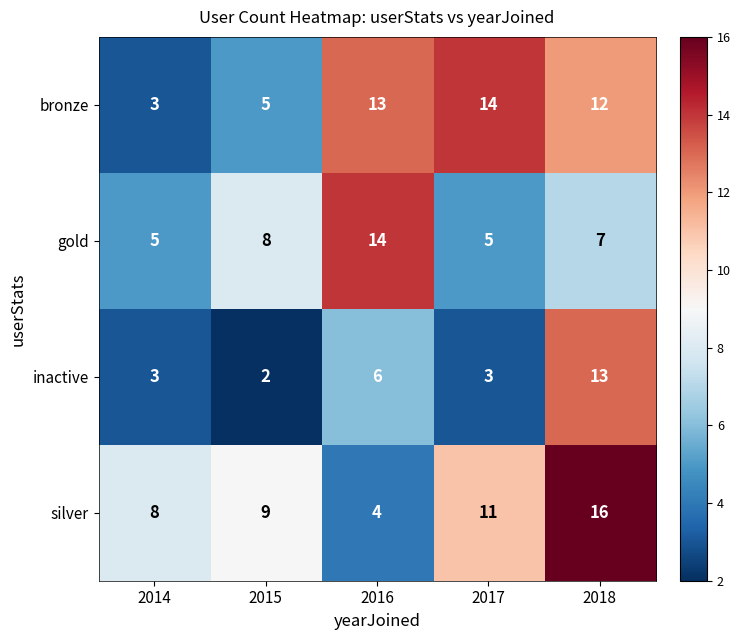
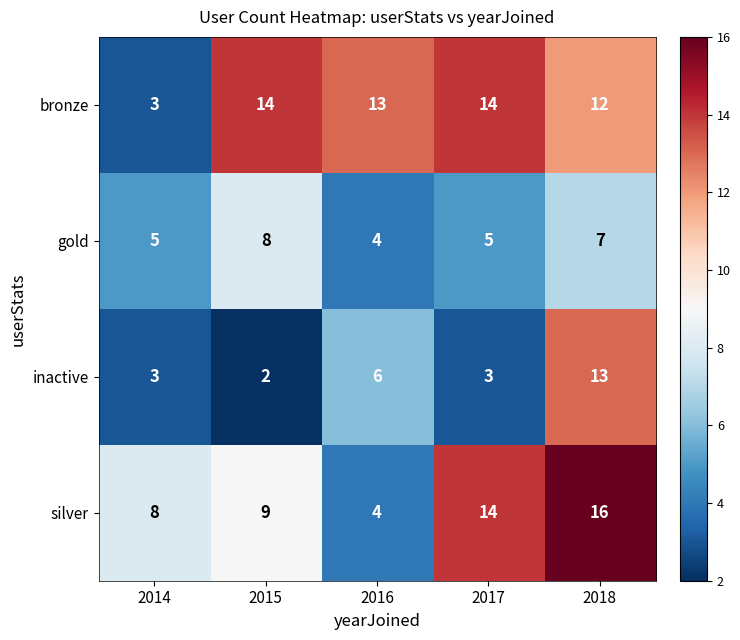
  {
    "bronze": {
      "2014": 3,
-     "2015": 5,
+     "2015": 14,
      "2016": 13,
      "2017": 14,
      "2018": 12
    },
    "gold": {
      "2014": 5,
      "2015": 8,
-     "2016": 14,
+     "2016": 4,
      "2017": 5,
      "2018": 7
    },
    "inactive": {
      "2014": 3,
      "2015": 2,
      "2016": 6,
      "2017": 3,
      "2018": 13
    },
    "silver": {
      "2014": 8,
      "2015": 9,
      "2016": 4,
-     "2017": 11,
+     "2017": 14,
      "2018": 16
    }
  }
